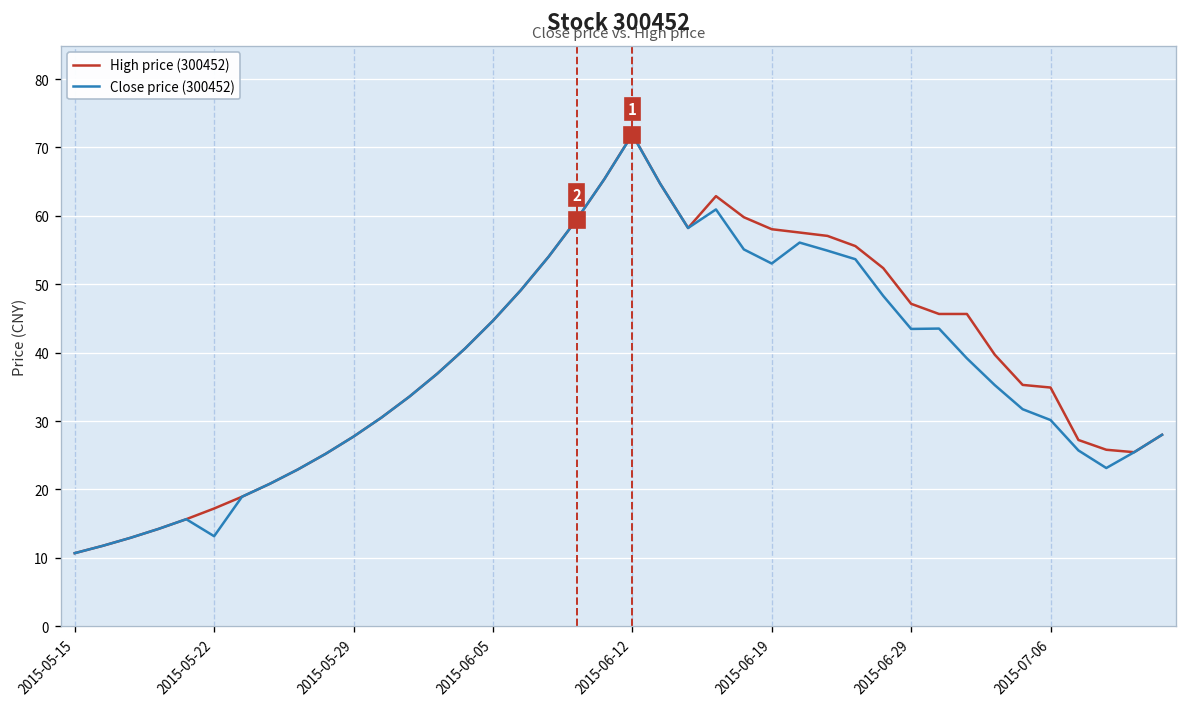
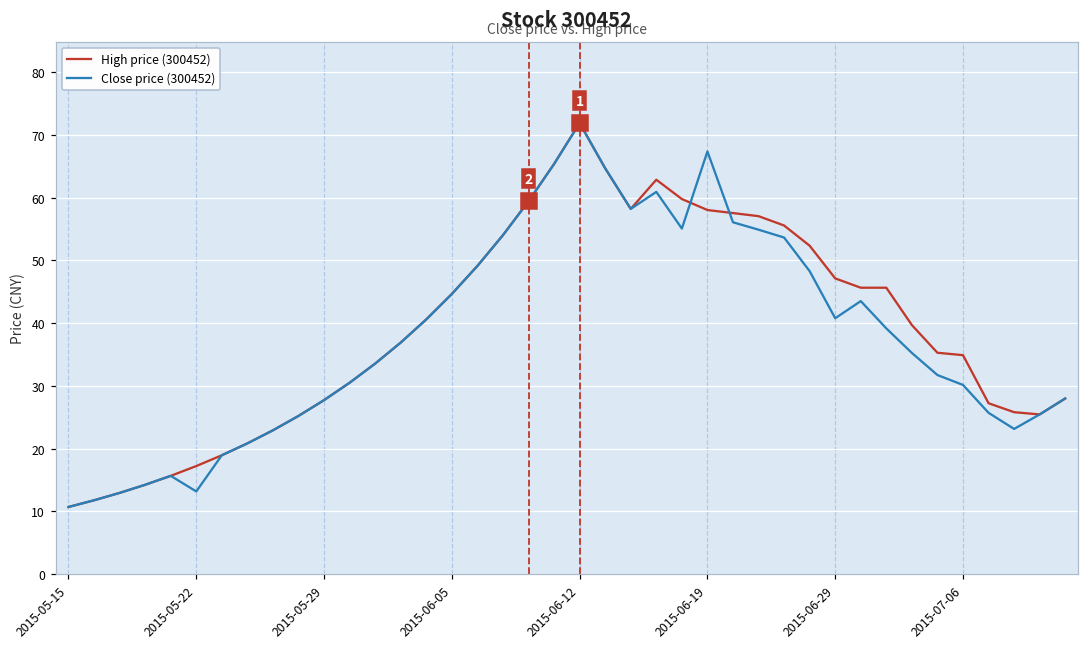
  {
    "Close price (300452)": {
      "2015-05-22": 13,
-     "2015-06-19": 53,
-     "2015-06-29": 43,
+     "2015-06-19": 67,
+     "2015-06-29": 41,
      "2015-07-06": 30
    }
  }
